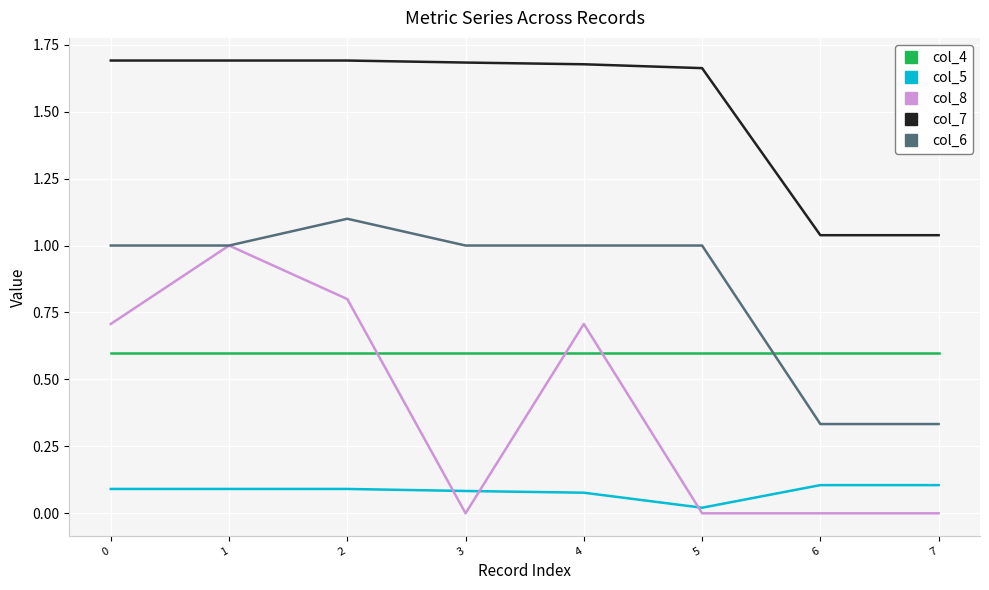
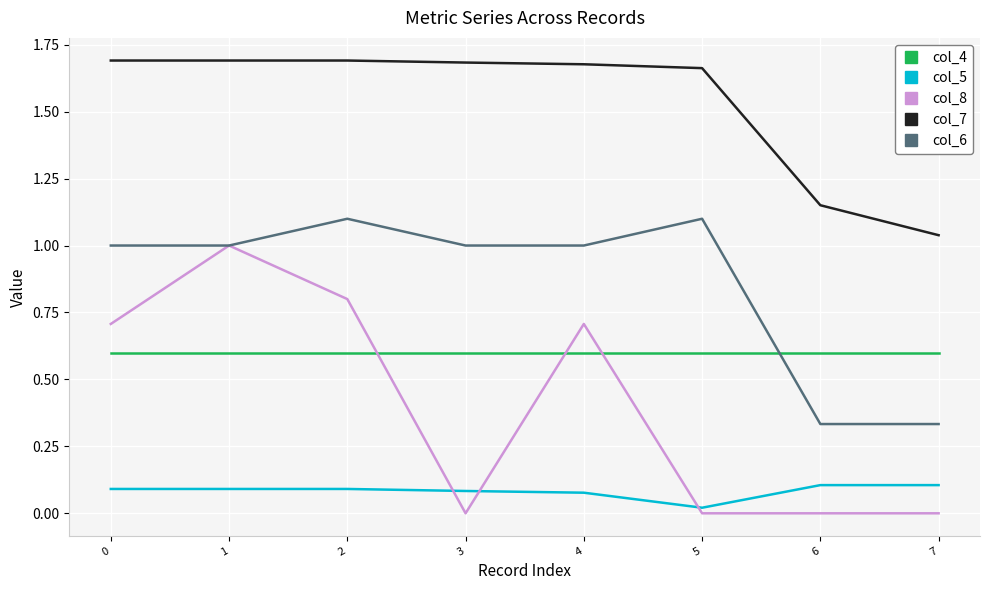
  {
    "col_4": {
      "0": 0.60,
      "1": 0.60,
      "2": 0.60,
      "3": 0.60,
      "4": 0.60,
      "5": 0.60,
      "6": 0.60,
      "7": 0.60
    },
    "col_5": {
      "0": 0.09,
      "1": 0.09,
      "2": 0.09,
      "3": 0.08,
      "4": 0.08,
      "5": 0.02,
      "6": 0.11,
      "7": 0.11
    },
    "col_8": {
      "0": 0.71,
      "2": 0.80,
      "3": 0.00,
      "4": 0.71,
      "5": 0.00,
      "6": 0.00,
      "7": 0.00
    },
    "col_7": {
      "0": 1.69,
      "1": 1.69,
      "2": 1.69,
      "3": 1.68,
      "4": 1.68,
      "5": 1.66,
-     "6": 1.04,
+     "6": 1.15,
      "7": 1.04
    },
    "col_6": {
      "0": 1.0,
      "2": 1.1,
      "3": 1.0,
      "4": 1.0,
-     "5": 1.0,
+     "5": 1.1,
      "6": 0.33,
      "7": 0.33
    }
  }
